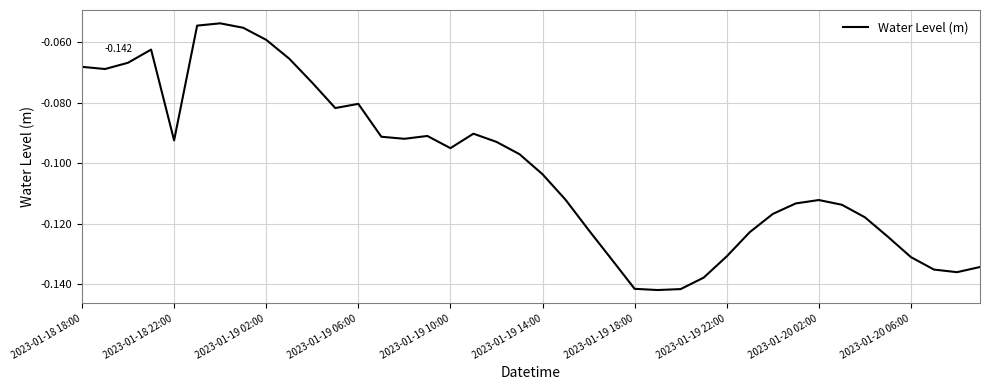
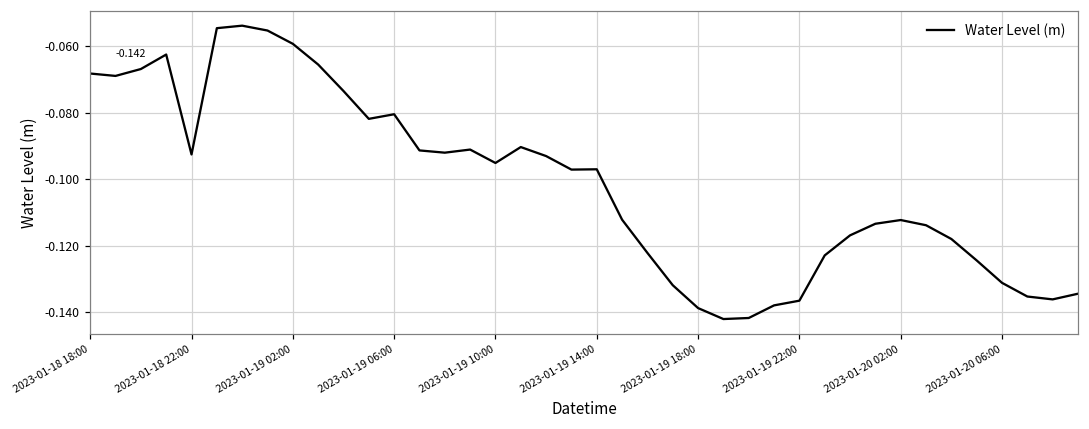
  {
    "2023-01-18 18:00": -0.068,
    "2023-01-18 22:00": -0.093,
    "2023-01-19 02:00": -0.059,
    "2023-01-19 06:00": -0.080,
    "2023-01-19 10:00": -0.095,
-   "2023-01-19 14:00": -0.104,
-   "2023-01-19 18:00": -0.142,
-   "2023-01-19 22:00": -0.131,
+   "2023-01-19 14:00": -0.097,
+   "2023-01-19 18:00": -0.139,
+   "2023-01-19 22:00": -0.136,
    "2023-01-20 02:00": -0.112,
    "2023-01-20 06:00": -0.131
  }
